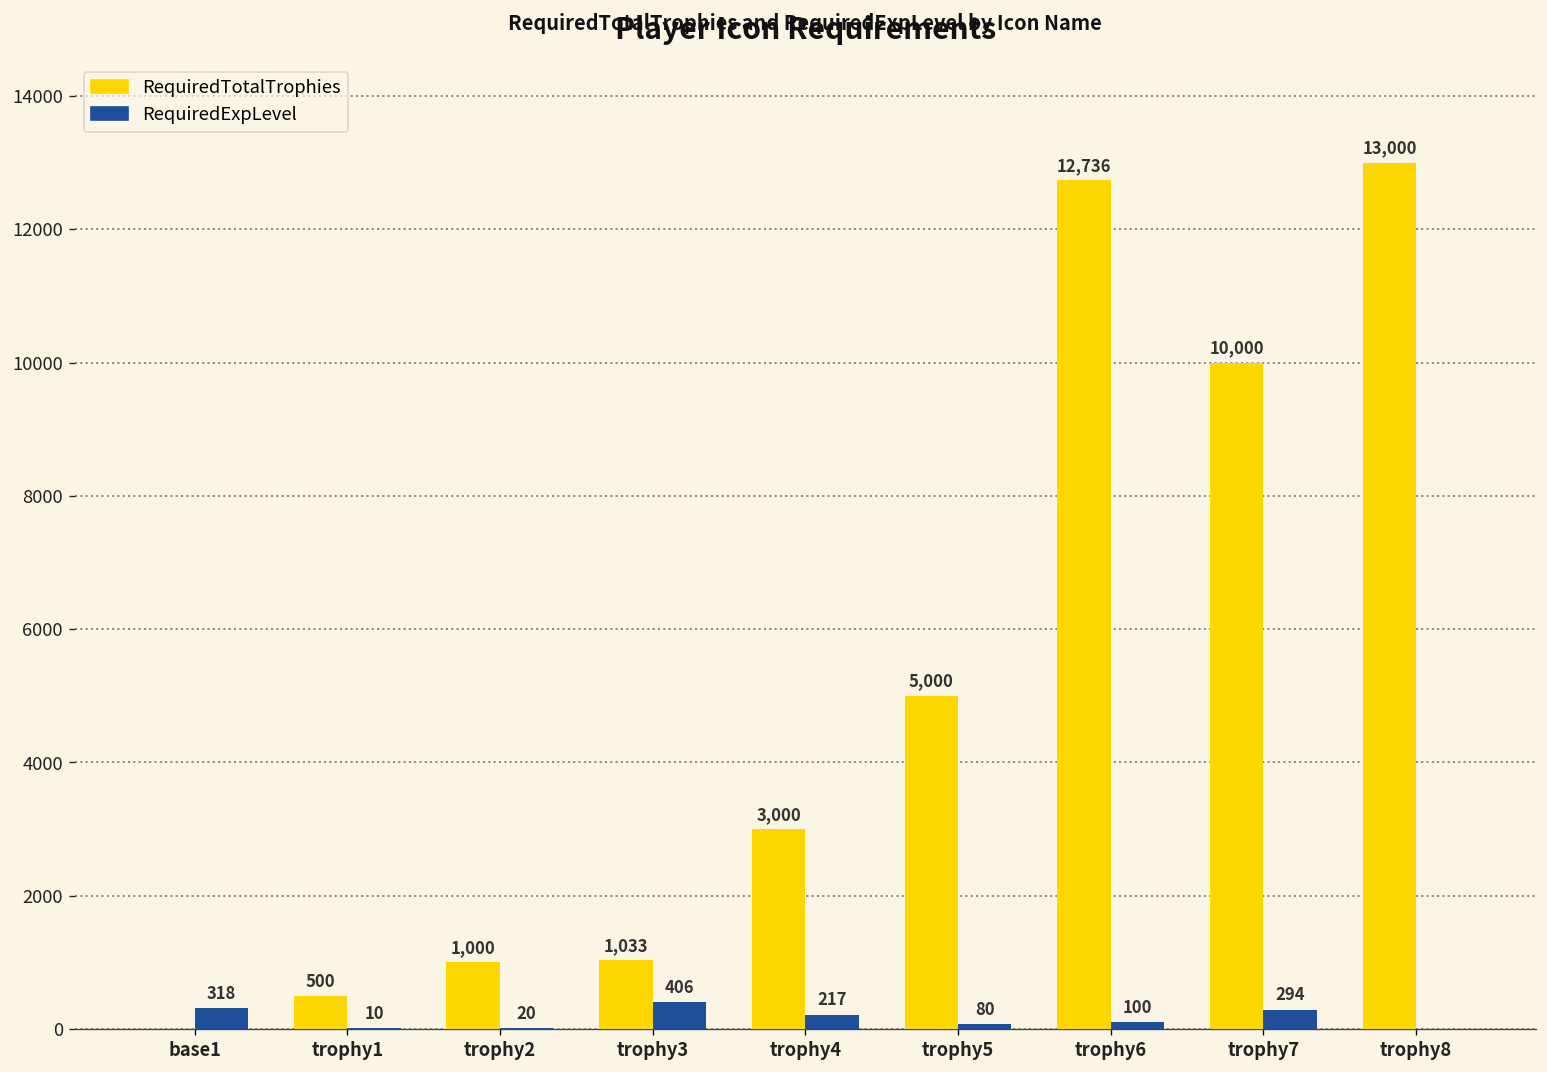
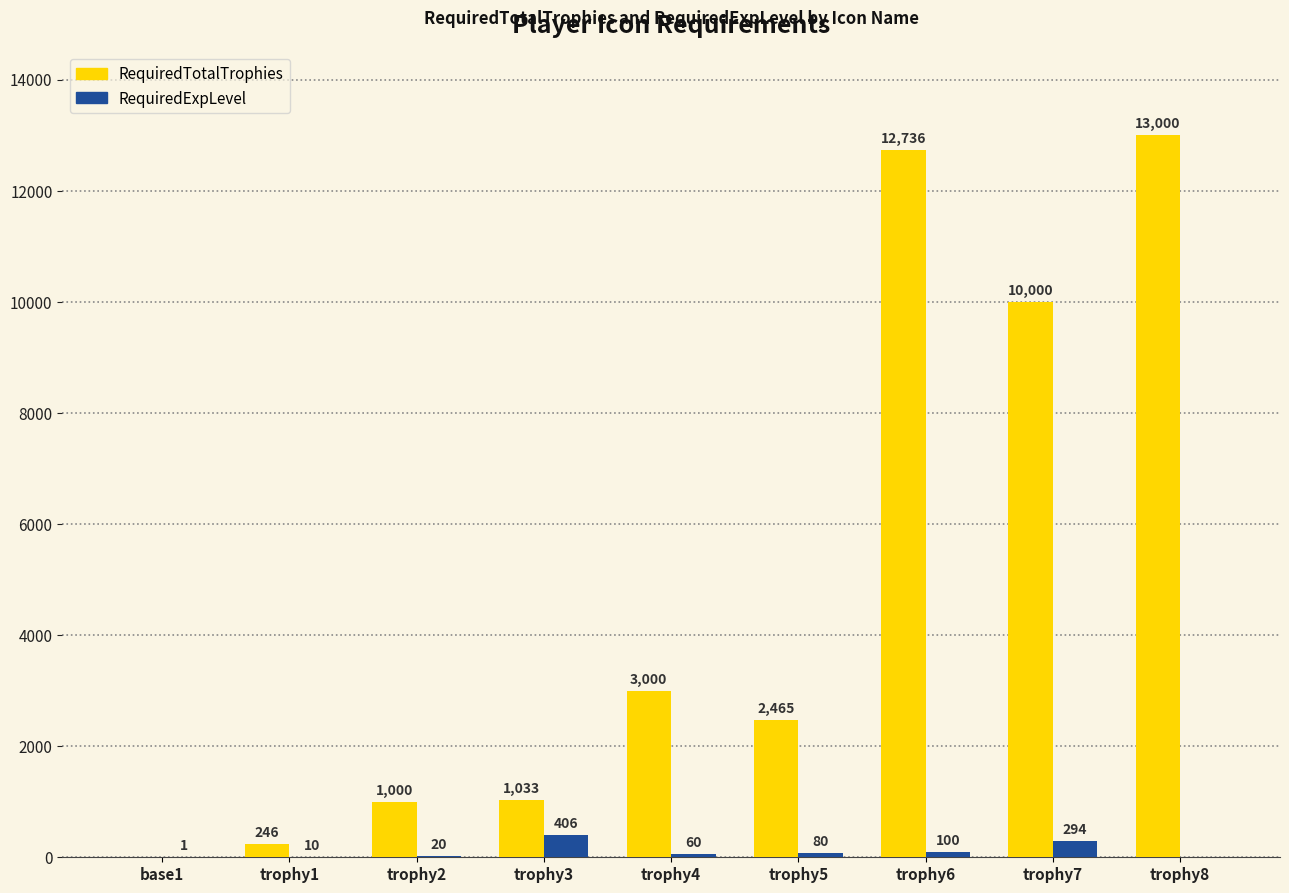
  {
    "RequiredTotalTrophies": {
-     "trophy1": "500",
+     "trophy1": "246",
      "trophy2": "1,000",
      "trophy3": "1,033",
      "trophy4": "3,000",
-     "trophy5": "5,000",
+     "trophy5": "2,465",
      "trophy6": "12,736",
      "trophy7": "10,000",
      "trophy8": "13,000"
    },
    "RequiredExpLevel": {
-     "base1": "318",
+     "base1": "1",
      "trophy1": "10",
      "trophy2": "20",
      "trophy3": "406",
-     "trophy4": "217",
+     "trophy4": "60",
      "trophy5": "80",
      "trophy6": "100",
      "trophy7": "294"
    }
  }
